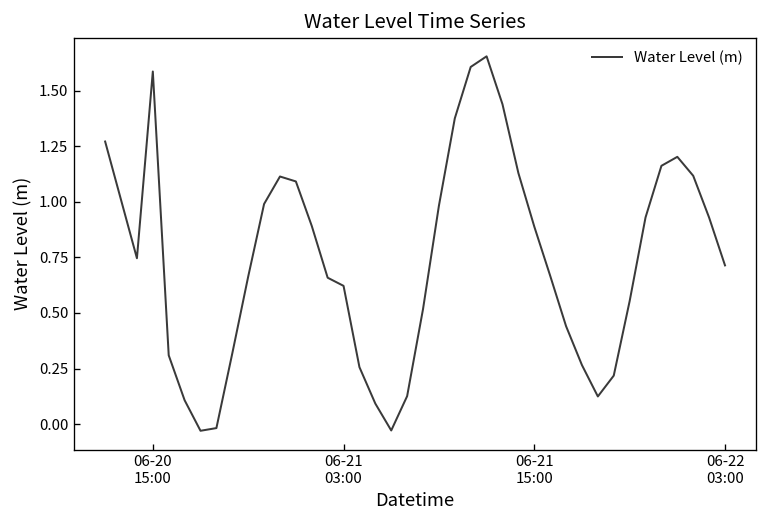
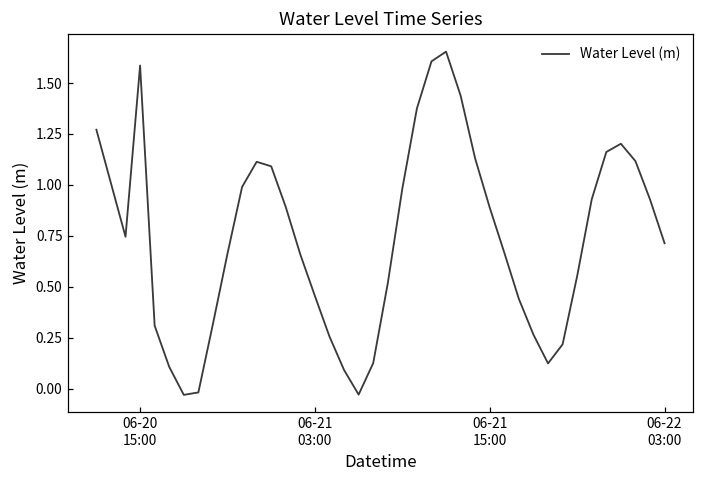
  {
    "06-20 15:00": 1.59,
-   "06-21 03:00": 0.62,
+   "06-21 03:00": 0.46,
    "06-21 15:00": 0.89,
    "06-22 03:00": 0.71
  }
